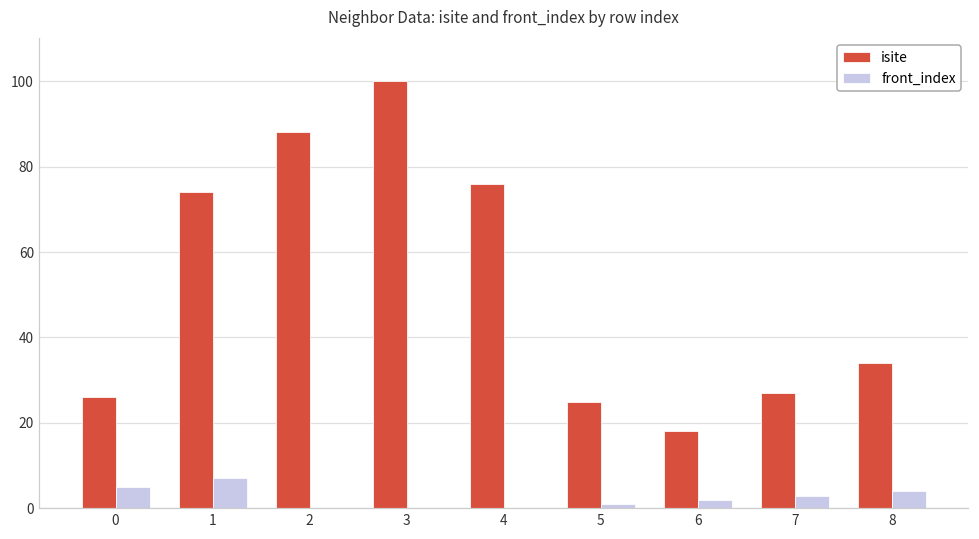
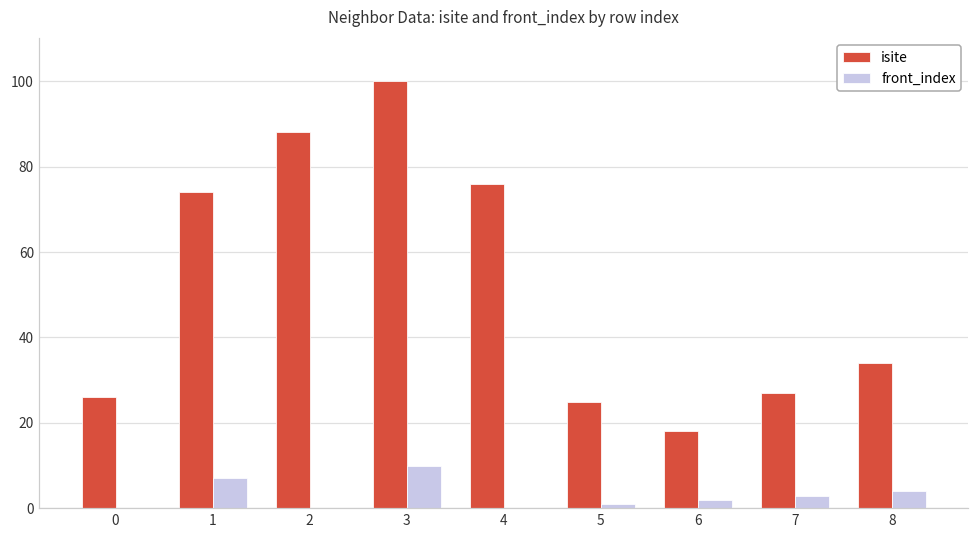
  {
    "isite": {
      "0": 26,
      "1": 74,
      "2": 88,
      "3": 100,
      "4": 76,
      "5": 25,
      "6": 18,
      "7": 27,
      "8": 34
    },
    "front_index": {
-     "0": 5,
+     "0": 0,
      "1": 7,
      "2": 0,
-     "3": 0,
+     "3": 10,
      "4": 0,
      "5": 1,
      "6": 2,
      "7": 3,
      "8": 4
    }
  }
